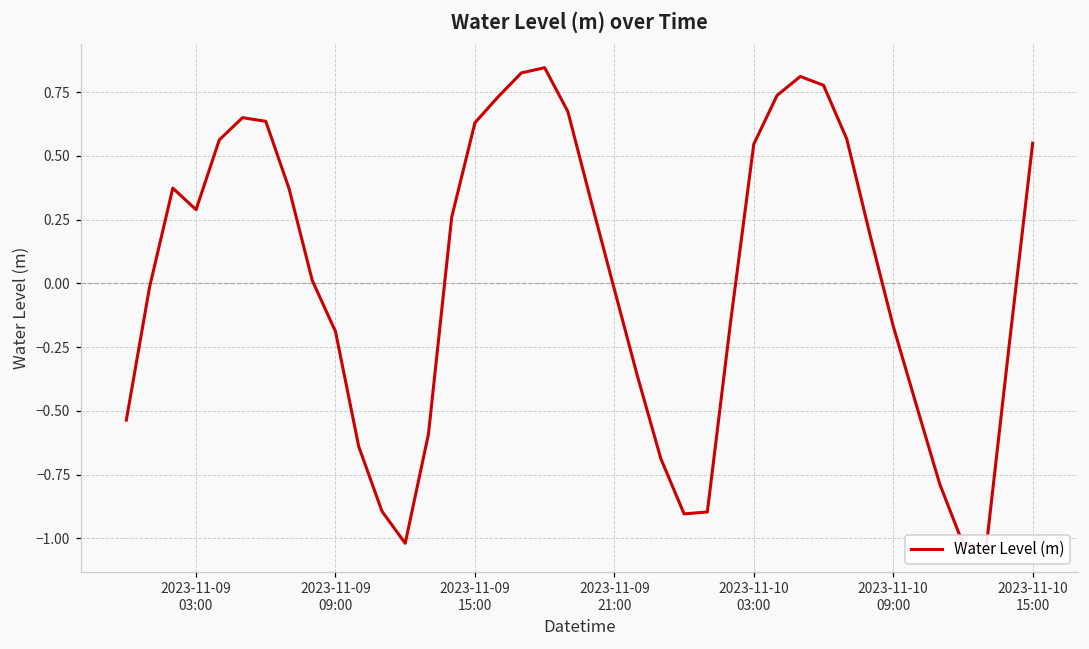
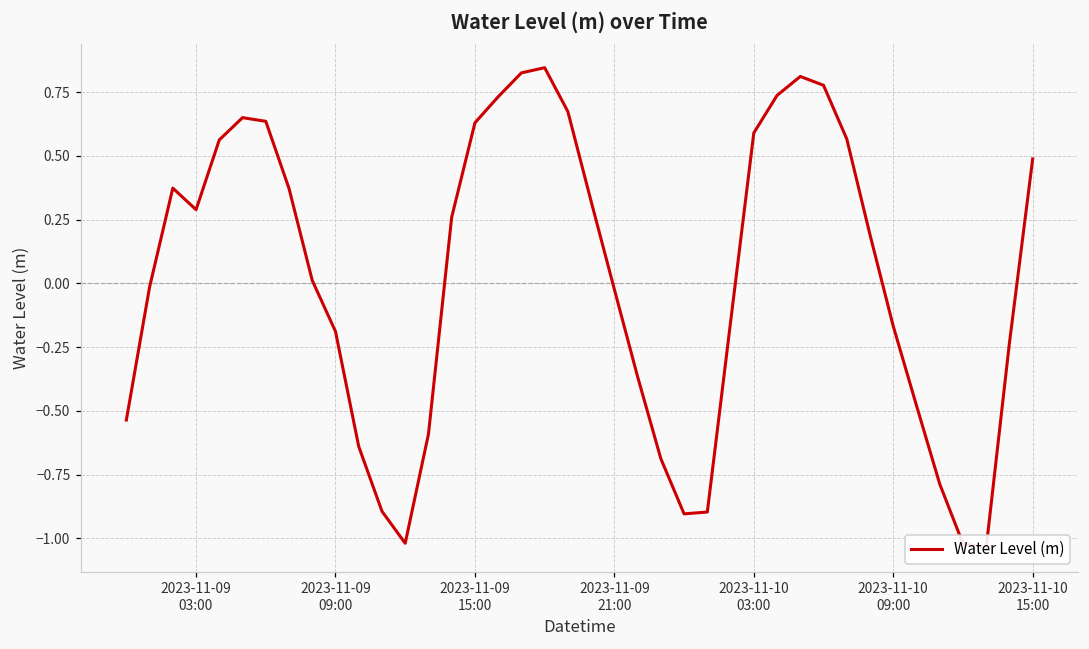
  {
    "2023-11-09 03:00": 0.29,
    "2023-11-09 09:00": -0.19,
    "2023-11-09 15:00": 0.63,
    "2023-11-09 21:00": -0.02,
-   "2023-11-10 03:00": 0.55,
+   "2023-11-10 03:00": 0.59,
    "2023-11-10 09:00": -0.17,
-   "2023-11-10 15:00": 0.55
+   "2023-11-10 15:00": 0.49
  }
